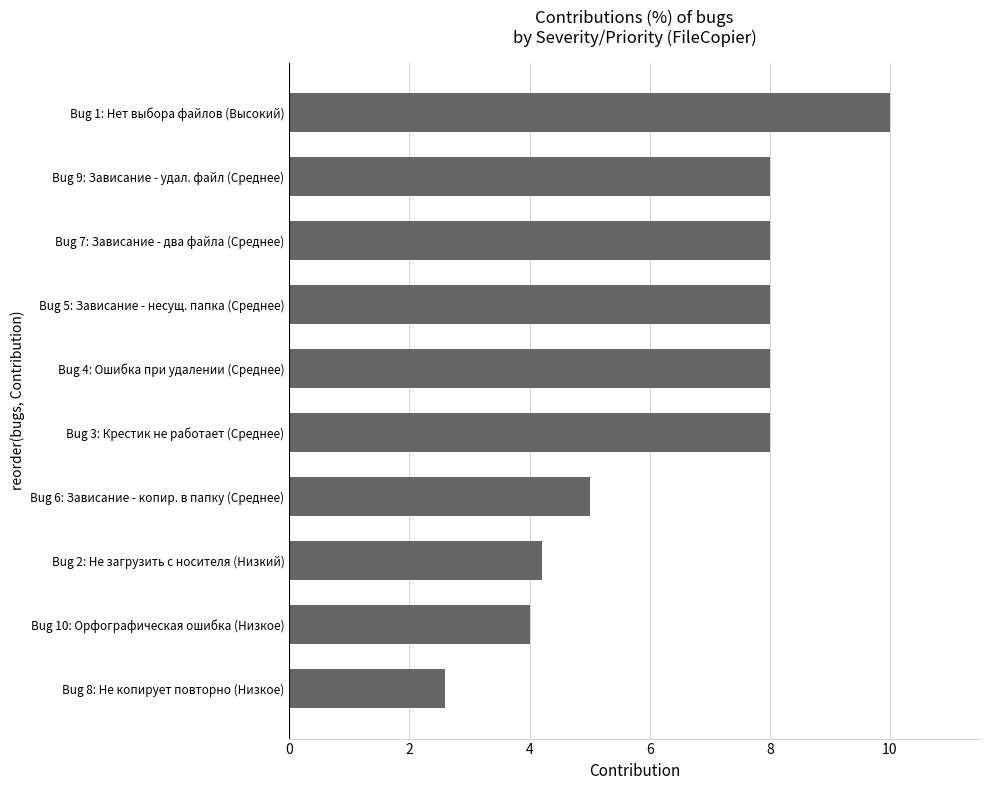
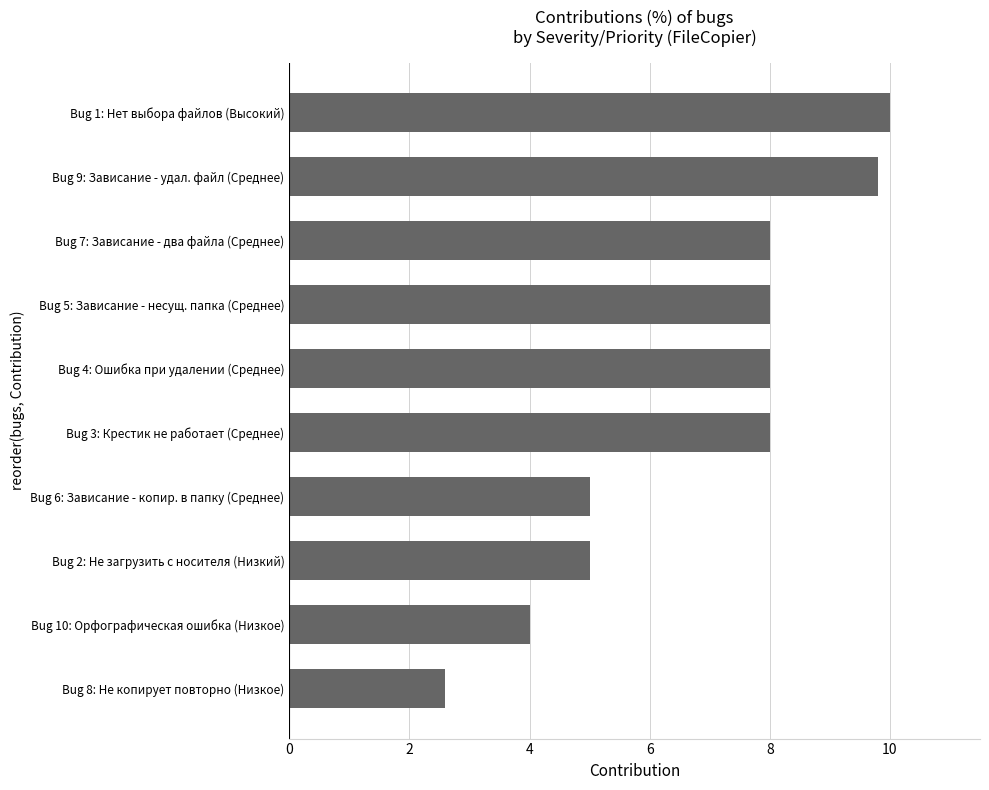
  {
    "Bug 1: Нет выбора файлов (Высокий)": 10.0,
-   "Bug 9: Зависание - удал. файл (Среднее)": 8.0,
+   "Bug 9: Зависание - удал. файл (Среднее)": 9.8,
    "Bug 7: Зависание - два файла (Среднее)": 8.0,
    "Bug 5: Зависание - несущ. папка (Среднее)": 8.0,
    "Bug 4: Ошибка при удалении (Среднее)": 8.0,
    "Bug 3: Крестик не работает (Среднее)": 8.0,
    "Bug 6: Зависание - копир. в папку (Среднее)": 5.0,
-   "Bug 2: Не загрузить с носителя (Низкий)": 4.2,
+   "Bug 2: Не загрузить с носителя (Низкий)": 5.0,
    "Bug 10: Орфографическая ошибка (Низкое)": 4.0,
    "Bug 8: Не копирует повторно (Низкое)": 2.6
  }
